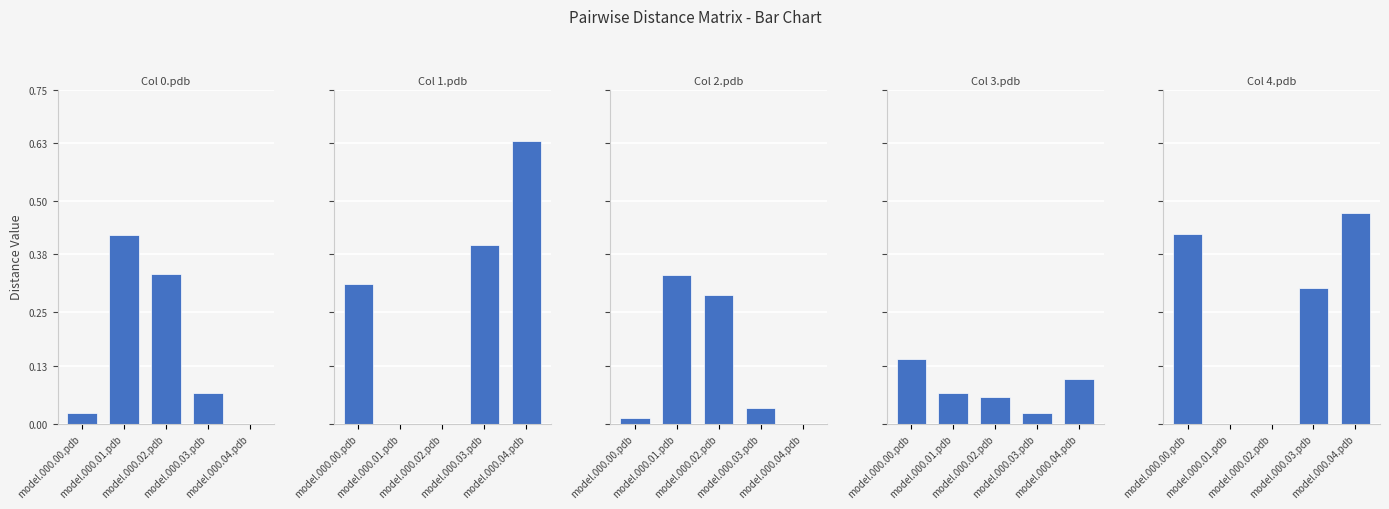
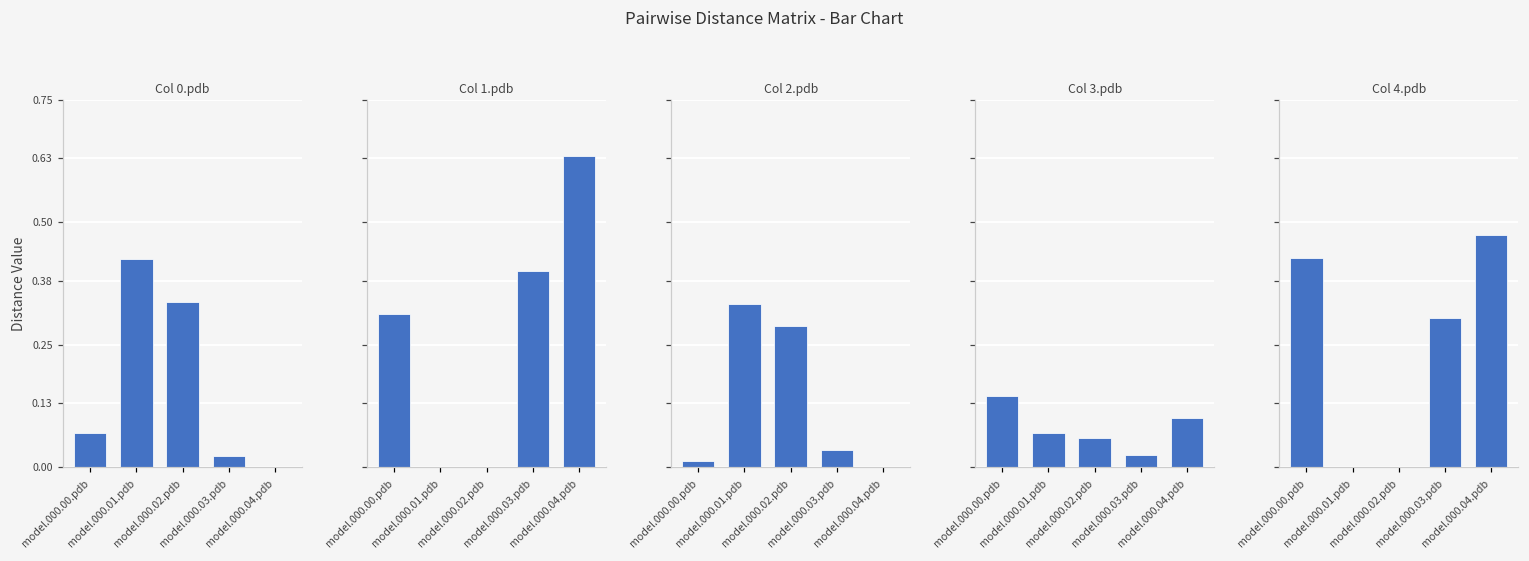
  {
    "Col 0.pdb": {
-     "model.000.00.pdb": 0.02,
+     "model.000.00.pdb": 0.07,
      "model.000.01.pdb": 0.42,
      "model.000.02.pdb": 0.34,
-     "model.000.03.pdb": 0.07,
+     "model.000.03.pdb": 0.02,
      "model.000.04.pdb": 0.00
    }
  }
